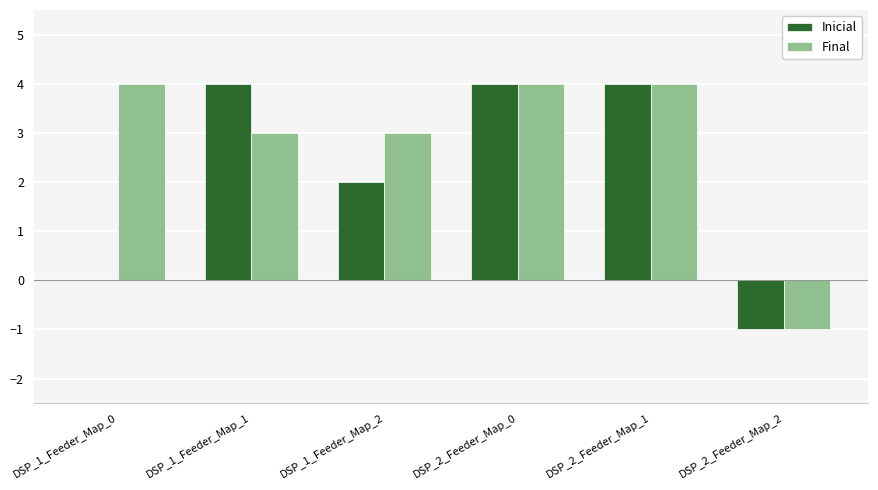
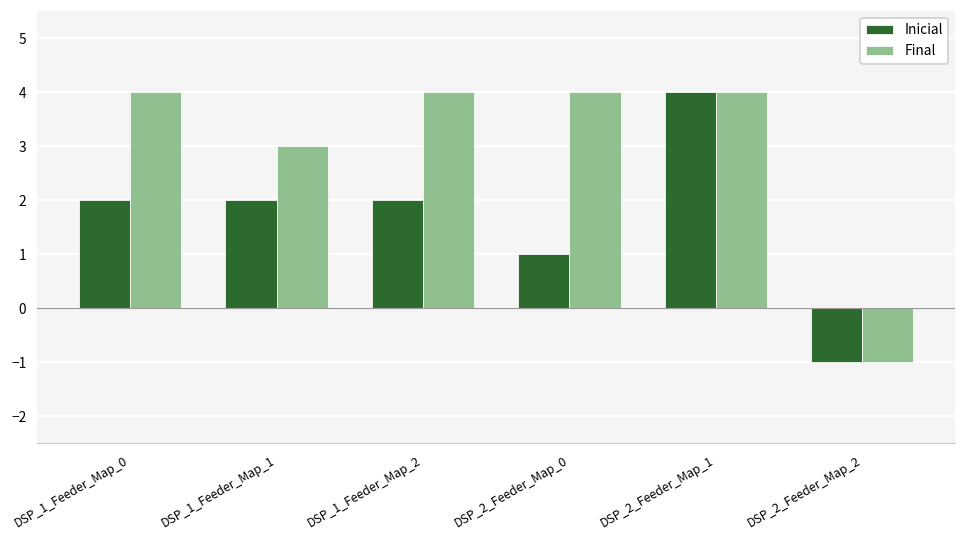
  {
    "Inicial": {
-     "DSP_1_Feeder_Map_0": 0,
-     "DSP_1_Feeder_Map_1": 4,
+     "DSP_1_Feeder_Map_0": 2,
+     "DSP_1_Feeder_Map_1": 2,
      "DSP_1_Feeder_Map_2": 2,
-     "DSP_2_Feeder_Map_0": 4,
+     "DSP_2_Feeder_Map_0": 1,
      "DSP_2_Feeder_Map_1": 4,
      "DSP_2_Feeder_Map_2": -1
    },
    "Final": {
      "DSP_1_Feeder_Map_0": 4,
      "DSP_1_Feeder_Map_1": 3,
-     "DSP_1_Feeder_Map_2": 3,
+     "DSP_1_Feeder_Map_2": 4,
      "DSP_2_Feeder_Map_0": 4,
      "DSP_2_Feeder_Map_1": 4,
      "DSP_2_Feeder_Map_2": -1
    }
  }
